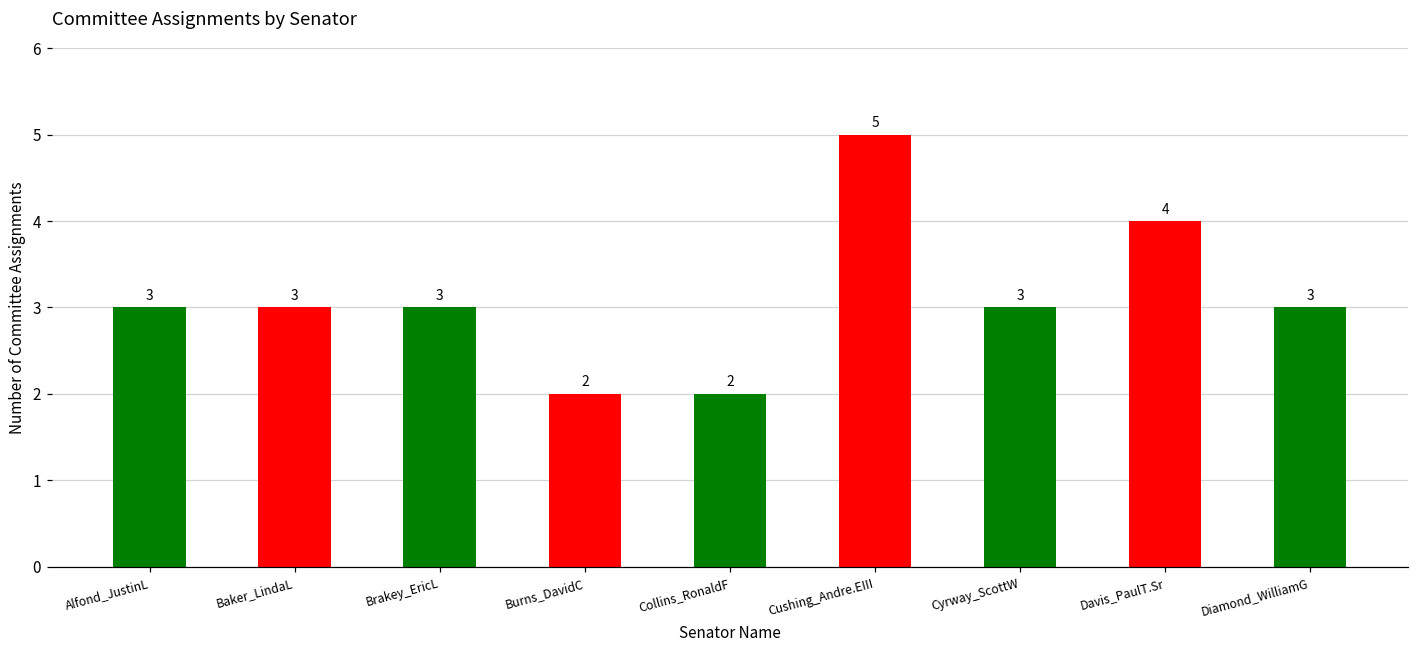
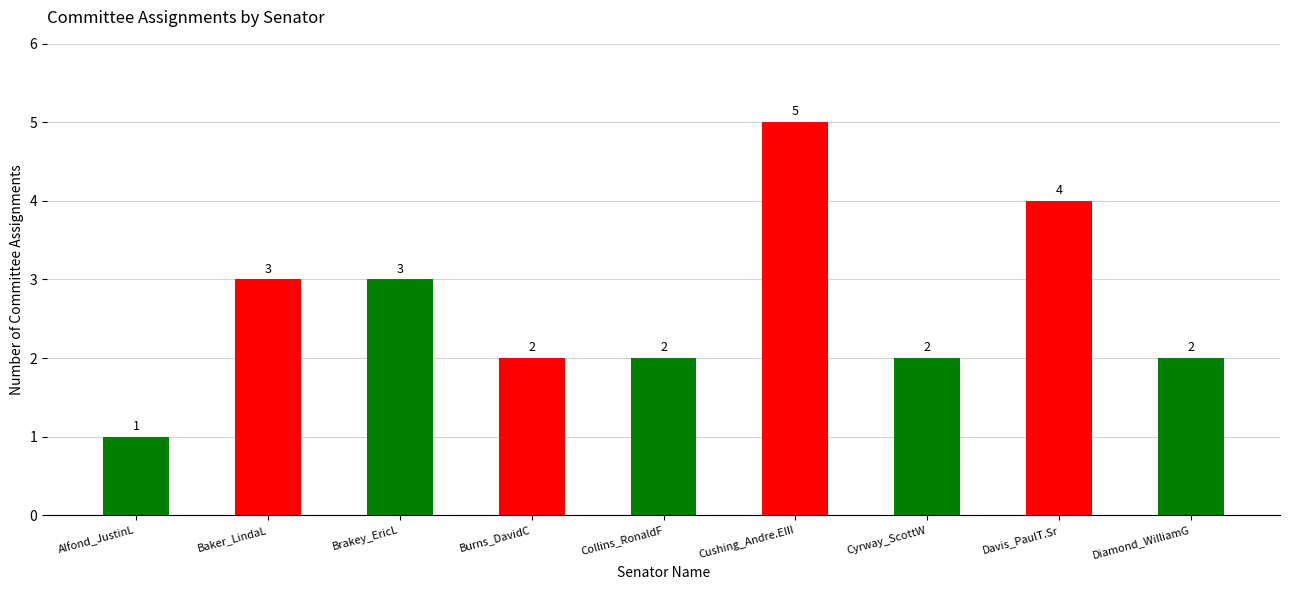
  {
-   "Alfond_JustinL": 3,
+   "Alfond_JustinL": 1,
    "Baker_LindaL": 3,
    "Brakey_EricL": 3,
    "Burns_DavidC": 2,
    "Collins_RonaldF": 2,
    "Cushing_Andre.EIII": 5,
-   "Cyrway_ScottW": 3,
+   "Cyrway_ScottW": 2,
    "Davis_PaulT.Sr": 4,
-   "Diamond_WilliamG": 3
+   "Diamond_WilliamG": 2
  }
